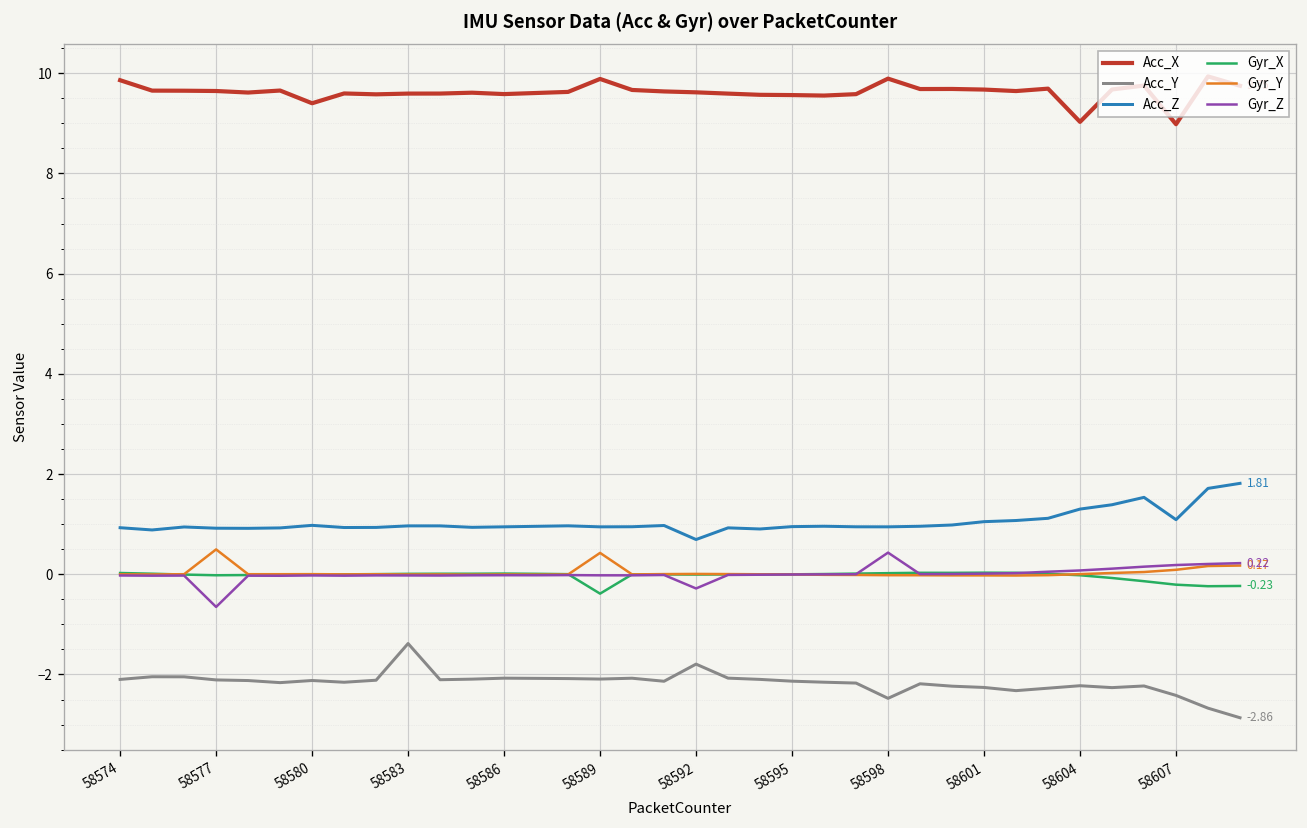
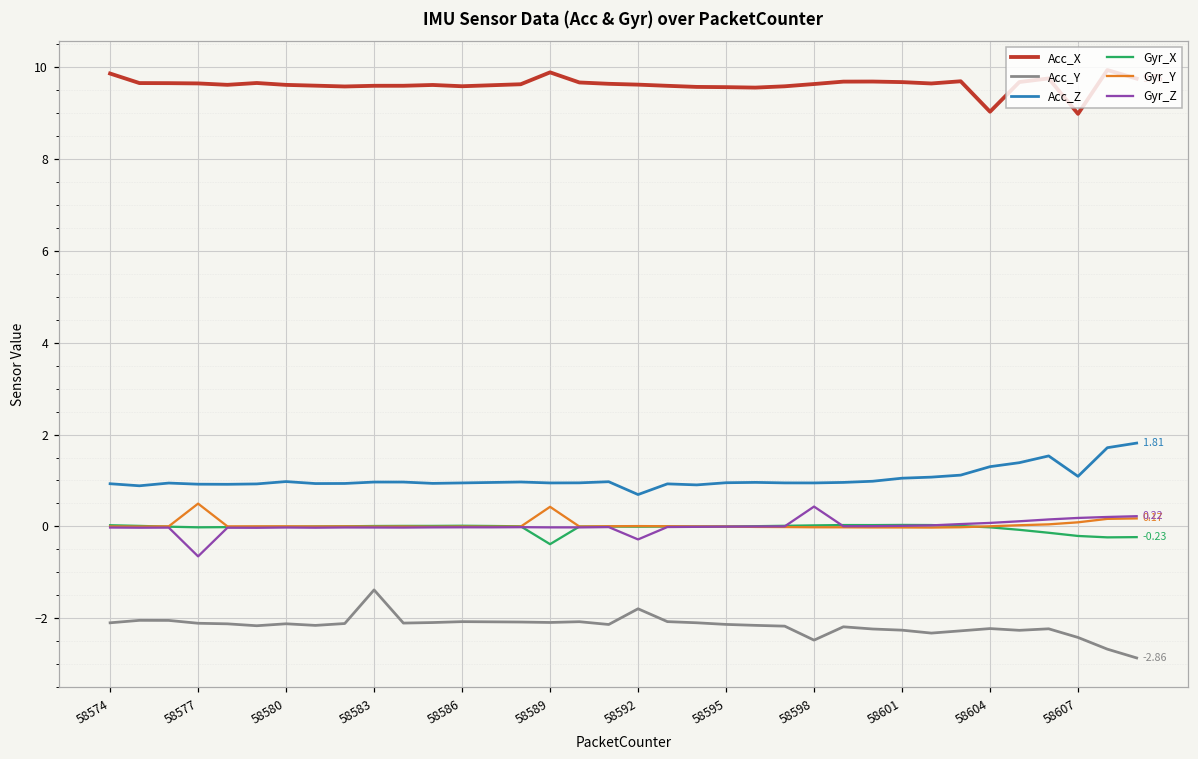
  {
    "Acc_X": {
      "58574": 9.9,
      "58577": 9.6,
-     "58580": 9.4,
+     "58580": 9.6,
      "58583": 9.6,
      "58586": 9.6,
      "58589": 9.9,
      "58592": 9.6,
      "58595": 9.6,
-     "58598": 9.9,
+     "58598": 9.6,
      "58601": 9.7,
      "58604": 9.0,
      "58607": 9.0
    },
    "Acc_Y": {
      "58574": -2.1,
      "58577": -2.1,
      "58580": -2.1,
      "58583": -1.4,
      "58586": -2.1,
      "58589": -2.1,
      "58592": -1.8,
      "58595": -2.1,
      "58598": -2.5,
      "58601": -2.3,
      "58604": -2.2,
      "58607": -2.4
    },
    "Acc_Z": {
      "58574": 0.9,
      "58577": 0.9,
      "58580": 1.0,
      "58583": 1.0,
      "58586": 0.9,
      "58589": 0.9,
      "58592": 0.7,
      "58595": 1.0,
      "58598": 0.9,
      "58601": 1.1,
      "58604": 1.3,
      "58607": 1.1
    },
    "Gyr_X": {
      "58577": 0.0,
      "58589": -0.4,
      "58607": -0.2
    },
    "Gyr_Y": {
      "58577": 0.5,
      "58589": 0.4,
      "58607": 0.1
    },
    "Gyr_Z": {
      "58577": -0.7,
      "58589": 0.0,
      "58592": -0.3,
      "58598": 0.4,
      "58604": 0.1,
      "58607": 0.2
    }
  }
